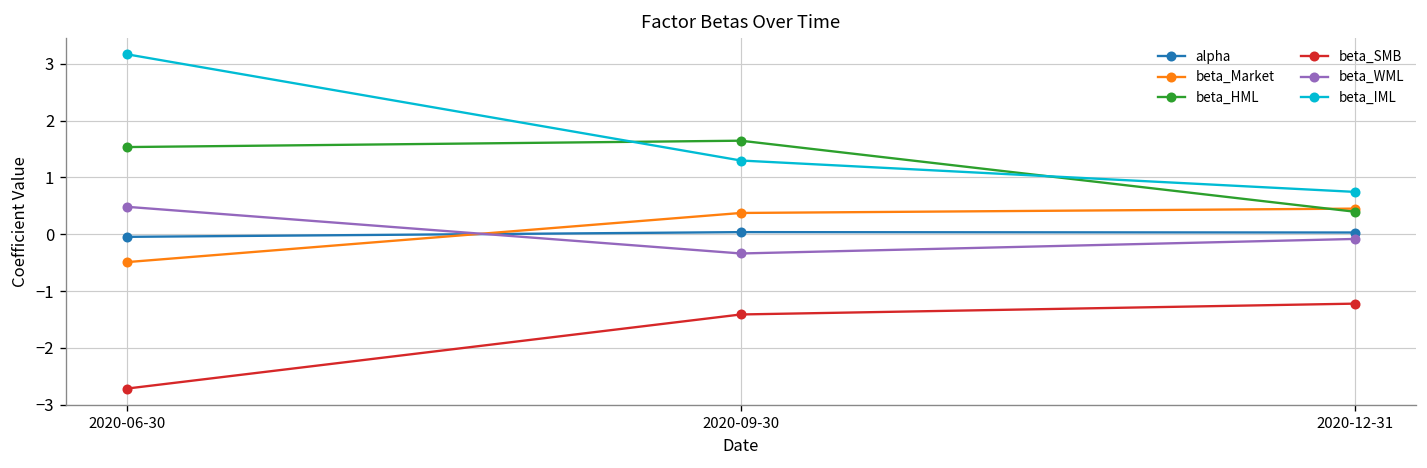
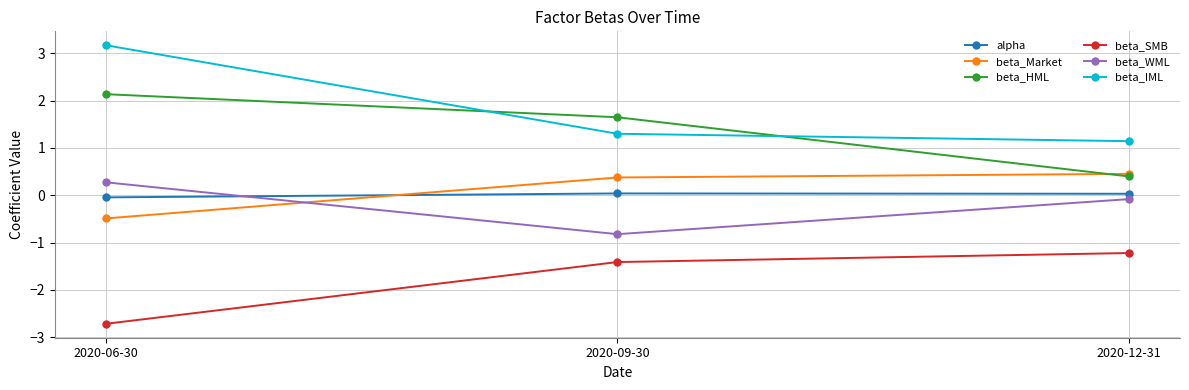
  {
    "alpha": {
      "2020-06-30": 0.0,
      "2020-09-30": 0.0,
      "2020-12-31": 0.0
    },
    "beta_Market": {
      "2020-06-30": -0.5,
      "2020-09-30": 0.4
    },
    "beta_HML": {
-     "2020-06-30": 1.5,
+     "2020-06-30": 2.1,
      "2020-09-30": 1.6
    },
    "beta_SMB": {
      "2020-06-30": -2.7,
      "2020-09-30": -1.4,
      "2020-12-31": -1.2
    },
    "beta_WML": {
-     "2020-06-30": 0.5,
-     "2020-09-30": -0.3,
+     "2020-06-30": 0.3,
+     "2020-09-30": -0.8,
      "2020-12-31": -0.1
    },
    "beta_IML": {
      "2020-06-30": 3.2,
      "2020-09-30": 1.3,
-     "2020-12-31": 0.7
+     "2020-12-31": 1.1
    }
  }
